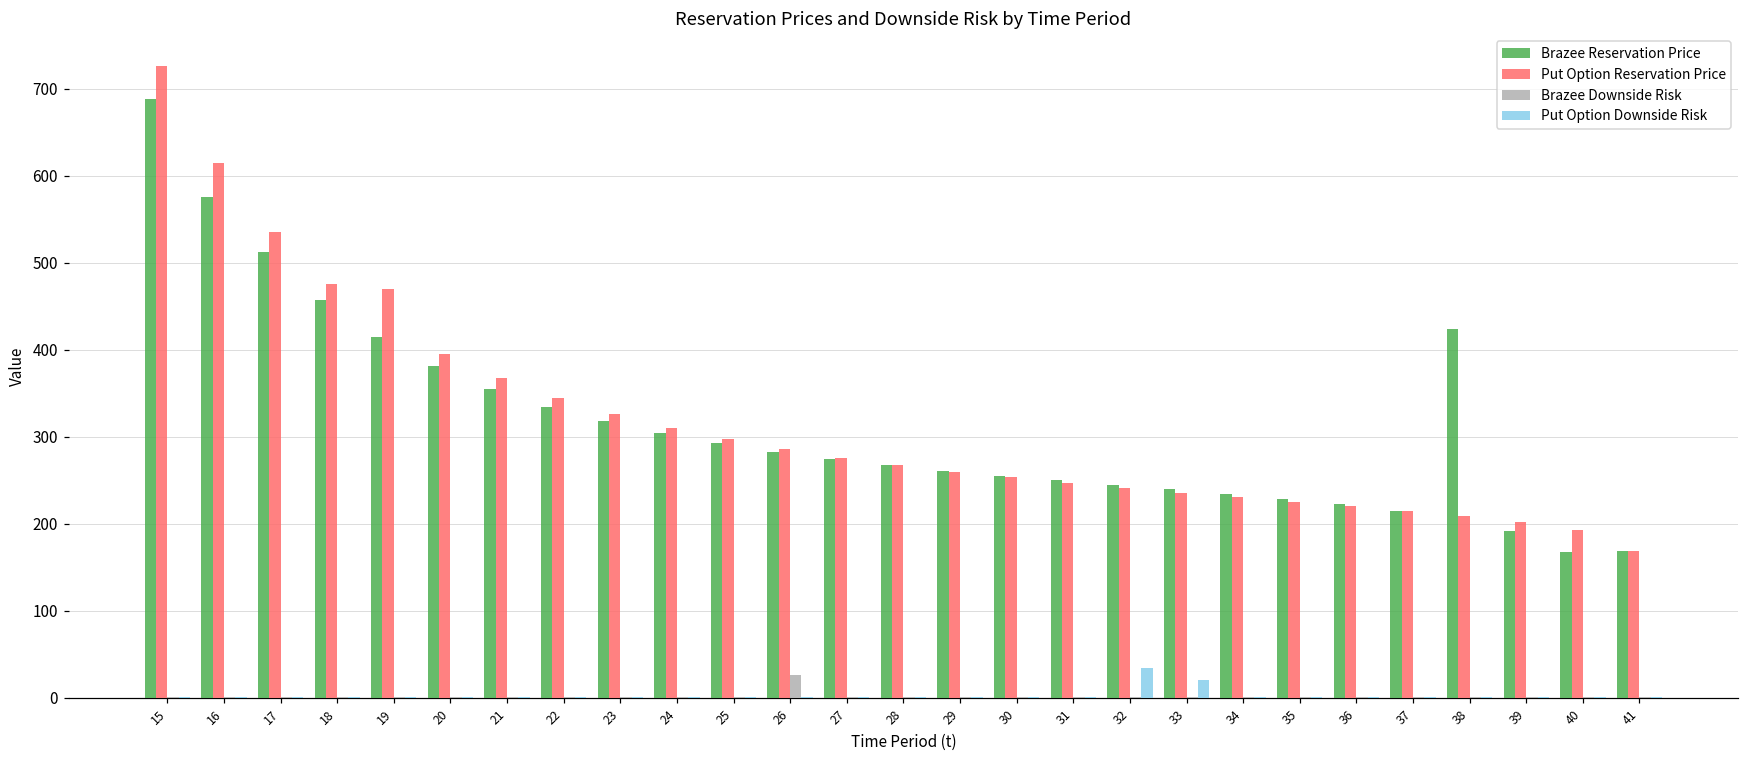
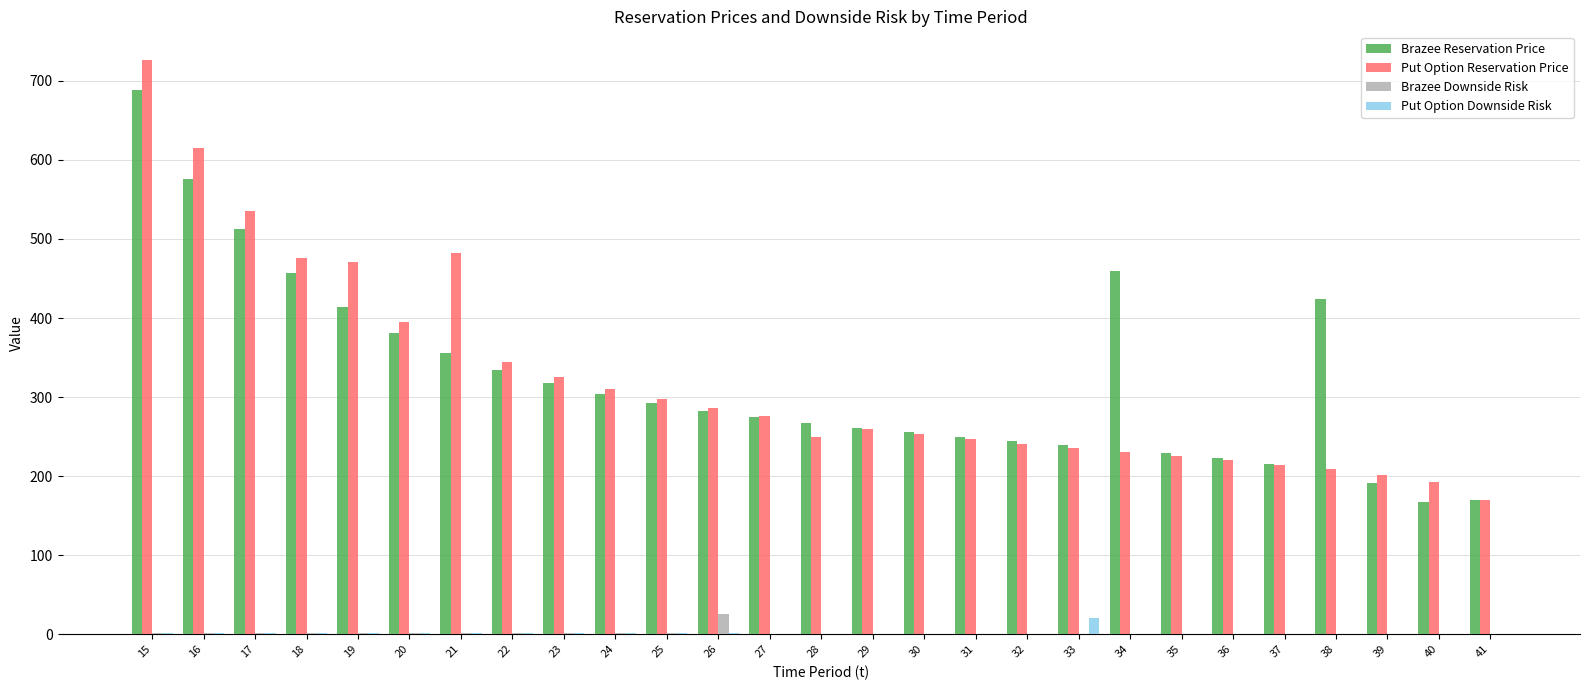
  {
    "Brazee Reservation Price": {
      "15": 690,
      "16": 580,
      "17": 510,
      "18": 460,
      "19": 410,
      "20": 380,
      "21": 360,
      "22": 330,
      "23": 320,
      "24": 300,
      "25": 290,
      "26": 280,
      "27": 270,
      "28": 270,
      "29": 260,
      "30": 260,
      "31": 250,
      "32": 240,
      "33": 240,
-     "34": 230,
+     "34": 460,
      "35": 230,
      "36": 220,
      "37": 220,
      "38": 420,
      "39": 190,
      "40": 170,
      "41": 170
    },
    "Put Option Reservation Price": {
      "15": 730,
      "16": 610,
      "17": 530,
      "18": 480,
      "19": 470,
      "20": 400,
-     "21": 370,
+     "21": 480,
      "22": 340,
      "23": 330,
      "24": 310,
      "25": 300,
      "26": 290,
      "27": 280,
-     "28": 270,
+     "28": 250,
      "29": 260,
      "30": 250,
      "31": 250,
      "32": 240,
      "33": 240,
      "34": 230,
      "35": 230,
      "36": 220,
      "37": 210,
      "38": 210,
      "39": 200,
      "40": 190,
      "41": 170
    },
    "Brazee Downside Risk": {
      "26": 30
    },
    "Put Option Downside Risk": {
-     "32": 30,
+     "32": 0,
      "33": 20
    }
  }
